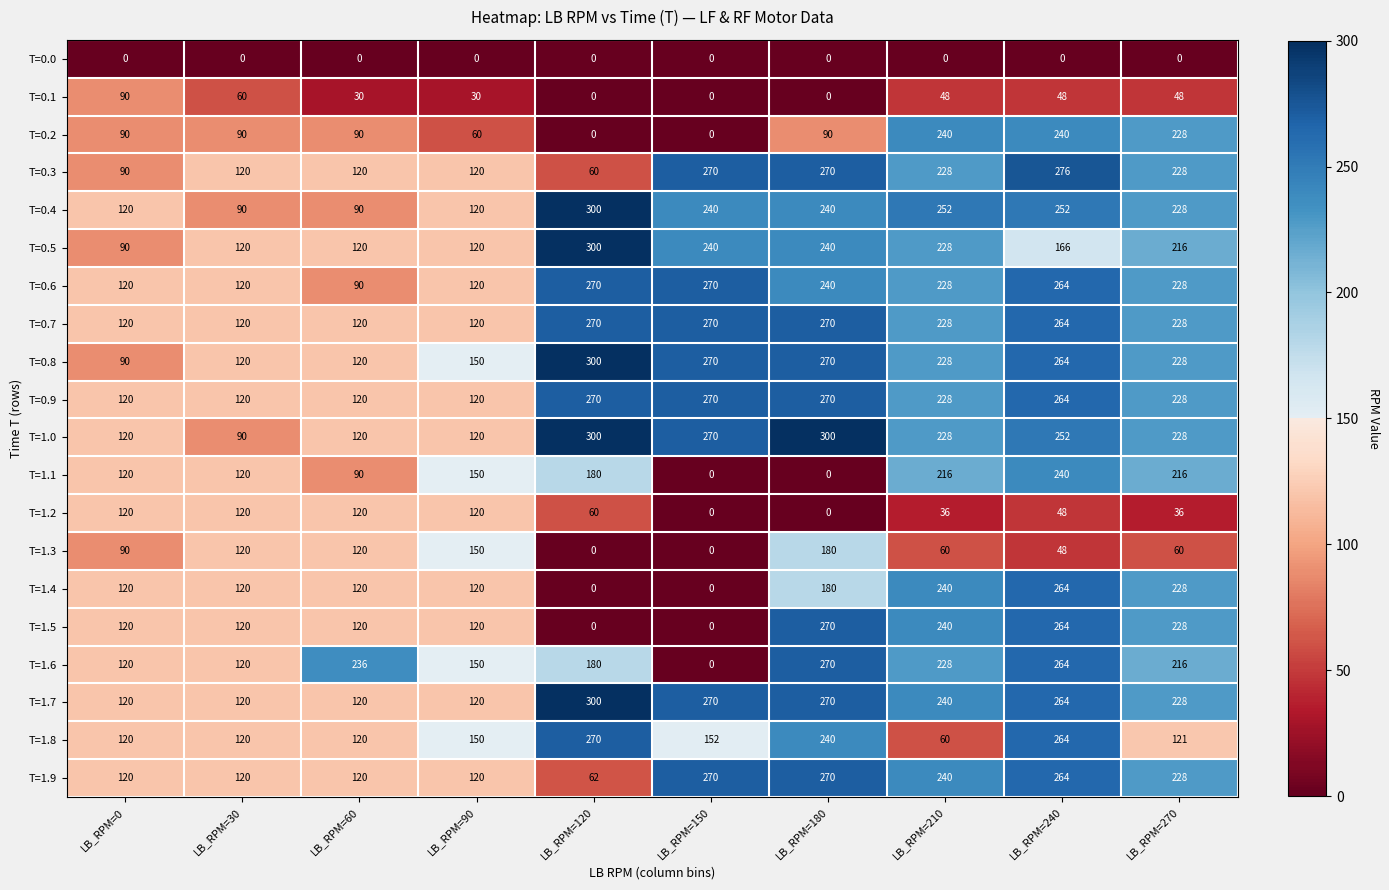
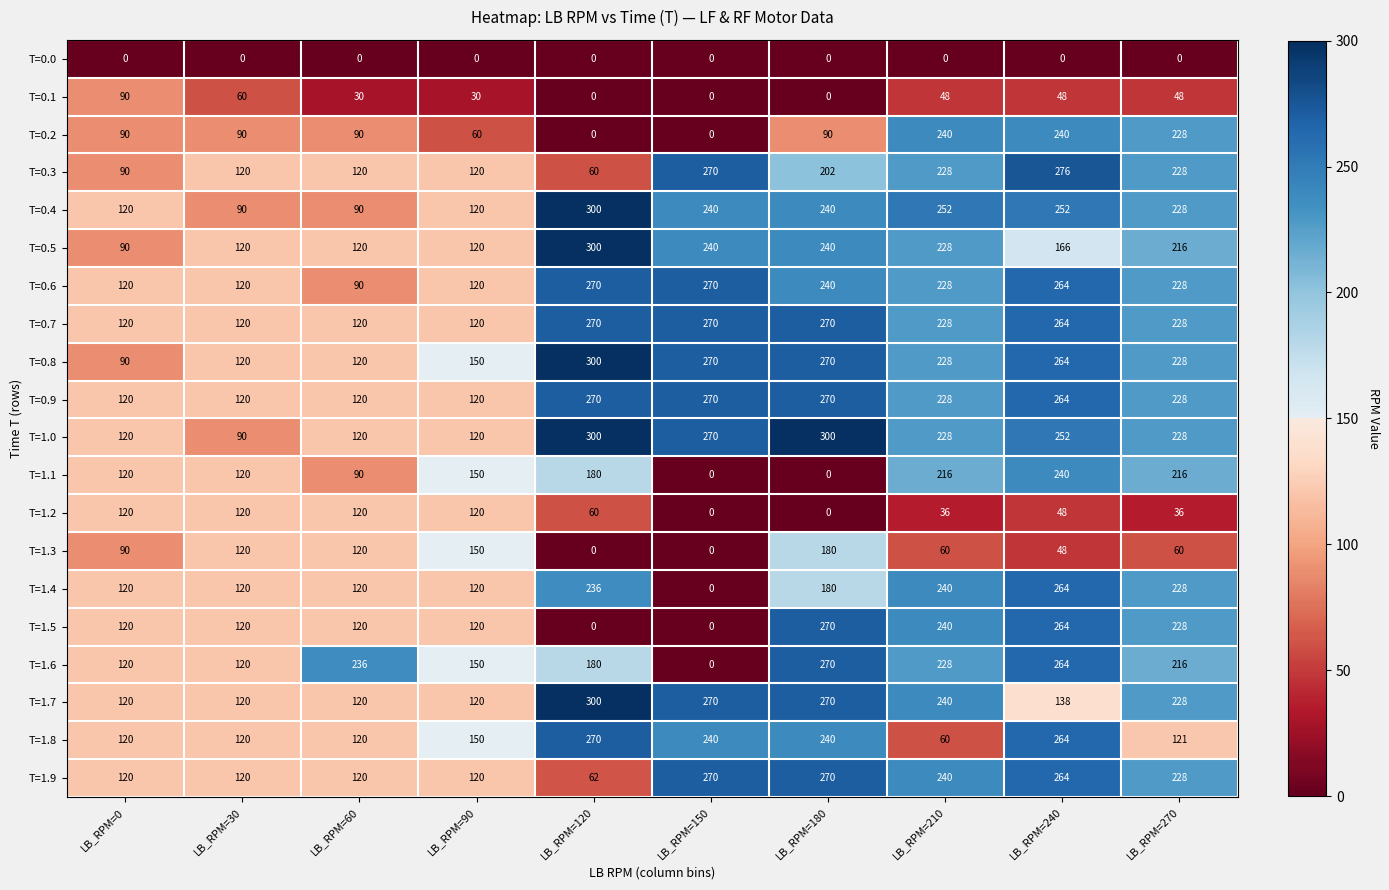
  {
    "T=0.0": {
      "LB_RPM=0": 0,
      "LB_RPM=30": 0,
      "LB_RPM=60": 0,
      "LB_RPM=90": 0,
      "LB_RPM=120": 0,
      "LB_RPM=150": 0,
      "LB_RPM=180": 0,
      "LB_RPM=210": 0,
      "LB_RPM=240": 0,
      "LB_RPM=270": 0
    },
    "T=0.1": {
      "LB_RPM=0": 90,
      "LB_RPM=30": 60,
      "LB_RPM=60": 30,
      "LB_RPM=90": 30,
      "LB_RPM=120": 0,
      "LB_RPM=150": 0,
      "LB_RPM=180": 0,
      "LB_RPM=210": 48,
      "LB_RPM=240": 48,
      "LB_RPM=270": 48
    },
    "T=0.2": {
      "LB_RPM=0": 90,
      "LB_RPM=30": 90,
      "LB_RPM=60": 90,
      "LB_RPM=90": 60,
      "LB_RPM=120": 0,
      "LB_RPM=150": 0,
      "LB_RPM=180": 90,
      "LB_RPM=210": 240,
      "LB_RPM=240": 240,
      "LB_RPM=270": 228
    },
    "T=0.3": {
      "LB_RPM=0": 90,
      "LB_RPM=30": 120,
      "LB_RPM=60": 120,
      "LB_RPM=90": 120,
      "LB_RPM=120": 60,
      "LB_RPM=150": 270,
-     "LB_RPM=180": 270,
+     "LB_RPM=180": 202,
      "LB_RPM=210": 228,
      "LB_RPM=240": 276,
      "LB_RPM=270": 228
    },
    "T=0.4": {
      "LB_RPM=0": 120,
      "LB_RPM=30": 90,
      "LB_RPM=60": 90,
      "LB_RPM=90": 120,
      "LB_RPM=120": 300,
      "LB_RPM=150": 240,
      "LB_RPM=180": 240,
      "LB_RPM=210": 252,
      "LB_RPM=240": 252,
      "LB_RPM=270": 228
    },
    "T=0.5": {
      "LB_RPM=0": 90,
      "LB_RPM=30": 120,
      "LB_RPM=60": 120,
      "LB_RPM=90": 120,
      "LB_RPM=120": 300,
      "LB_RPM=150": 240,
      "LB_RPM=180": 240,
      "LB_RPM=210": 228,
      "LB_RPM=240": 166,
      "LB_RPM=270": 216
    },
    "T=0.6": {
      "LB_RPM=0": 120,
      "LB_RPM=30": 120,
      "LB_RPM=60": 90,
      "LB_RPM=90": 120,
      "LB_RPM=120": 270,
      "LB_RPM=150": 270,
      "LB_RPM=180": 240,
      "LB_RPM=210": 228,
      "LB_RPM=240": 264,
      "LB_RPM=270": 228
    },
    "T=0.7": {
      "LB_RPM=0": 120,
      "LB_RPM=30": 120,
      "LB_RPM=60": 120,
      "LB_RPM=90": 120,
      "LB_RPM=120": 270,
      "LB_RPM=150": 270,
      "LB_RPM=180": 270,
      "LB_RPM=210": 228,
      "LB_RPM=240": 264,
      "LB_RPM=270": 228
    },
    "T=0.8": {
      "LB_RPM=0": 90,
      "LB_RPM=30": 120,
      "LB_RPM=60": 120,
      "LB_RPM=90": 150,
      "LB_RPM=120": 300,
      "LB_RPM=150": 270,
      "LB_RPM=180": 270,
      "LB_RPM=210": 228,
      "LB_RPM=240": 264,
      "LB_RPM=270": 228
    },
    "T=0.9": {
      "LB_RPM=0": 120,
      "LB_RPM=30": 120,
      "LB_RPM=60": 120,
      "LB_RPM=90": 120,
      "LB_RPM=120": 270,
      "LB_RPM=150": 270,
      "LB_RPM=180": 270,
      "LB_RPM=210": 228,
      "LB_RPM=240": 264,
      "LB_RPM=270": 228
    },
    "T=1.0": {
      "LB_RPM=0": 120,
      "LB_RPM=30": 90,
      "LB_RPM=60": 120,
      "LB_RPM=90": 120,
      "LB_RPM=120": 300,
      "LB_RPM=150": 270,
      "LB_RPM=180": 300,
      "LB_RPM=210": 228,
      "LB_RPM=240": 252,
      "LB_RPM=270": 228
    },
    "T=1.1": {
      "LB_RPM=0": 120,
      "LB_RPM=30": 120,
      "LB_RPM=60": 90,
      "LB_RPM=90": 150,
      "LB_RPM=120": 180,
      "LB_RPM=150": 0,
      "LB_RPM=180": 0,
      "LB_RPM=210": 216,
      "LB_RPM=240": 240,
      "LB_RPM=270": 216
    },
    "T=1.2": {
      "LB_RPM=0": 120,
      "LB_RPM=30": 120,
      "LB_RPM=60": 120,
      "LB_RPM=90": 120,
      "LB_RPM=120": 60,
      "LB_RPM=150": 0,
      "LB_RPM=180": 0,
      "LB_RPM=210": 36,
      "LB_RPM=240": 48,
      "LB_RPM=270": 36
    },
    "T=1.3": {
      "LB_RPM=0": 90,
      "LB_RPM=30": 120,
      "LB_RPM=60": 120,
      "LB_RPM=90": 150,
      "LB_RPM=120": 0,
      "LB_RPM=150": 0,
      "LB_RPM=180": 180,
      "LB_RPM=210": 60,
      "LB_RPM=240": 48,
      "LB_RPM=270": 60
    },
    "T=1.4": {
      "LB_RPM=0": 120,
      "LB_RPM=30": 120,
      "LB_RPM=60": 120,
      "LB_RPM=90": 120,
-     "LB_RPM=120": 0,
+     "LB_RPM=120": 236,
      "LB_RPM=150": 0,
      "LB_RPM=180": 180,
      "LB_RPM=210": 240,
      "LB_RPM=240": 264,
      "LB_RPM=270": 228
    },
    "T=1.5": {
      "LB_RPM=0": 120,
      "LB_RPM=30": 120,
      "LB_RPM=60": 120,
      "LB_RPM=90": 120,
      "LB_RPM=120": 0,
      "LB_RPM=150": 0,
      "LB_RPM=180": 270,
      "LB_RPM=210": 240,
      "LB_RPM=240": 264,
      "LB_RPM=270": 228
    },
    "T=1.6": {
      "LB_RPM=0": 120,
      "LB_RPM=30": 120,
      "LB_RPM=60": 236,
      "LB_RPM=90": 150,
      "LB_RPM=120": 180,
      "LB_RPM=150": 0,
      "LB_RPM=180": 270,
      "LB_RPM=210": 228,
      "LB_RPM=240": 264,
      "LB_RPM=270": 216
    },
    "T=1.7": {
      "LB_RPM=0": 120,
      "LB_RPM=30": 120,
      "LB_RPM=60": 120,
      "LB_RPM=90": 120,
      "LB_RPM=120": 300,
      "LB_RPM=150": 270,
      "LB_RPM=180": 270,
      "LB_RPM=210": 240,
-     "LB_RPM=240": 264,
+     "LB_RPM=240": 138,
      "LB_RPM=270": 228
    },
    "T=1.8": {
      "LB_RPM=0": 120,
      "LB_RPM=30": 120,
      "LB_RPM=60": 120,
      "LB_RPM=90": 150,
      "LB_RPM=120": 270,
-     "LB_RPM=150": 152,
+     "LB_RPM=150": 240,
      "LB_RPM=180": 240,
      "LB_RPM=210": 60,
      "LB_RPM=240": 264,
      "LB_RPM=270": 121
    },
    "T=1.9": {
      "LB_RPM=0": 120,
      "LB_RPM=30": 120,
      "LB_RPM=60": 120,
      "LB_RPM=90": 120,
      "LB_RPM=120": 62,
      "LB_RPM=150": 270,
      "LB_RPM=180": 270,
      "LB_RPM=210": 240,
      "LB_RPM=240": 264,
      "LB_RPM=270": 228
    }
  }
